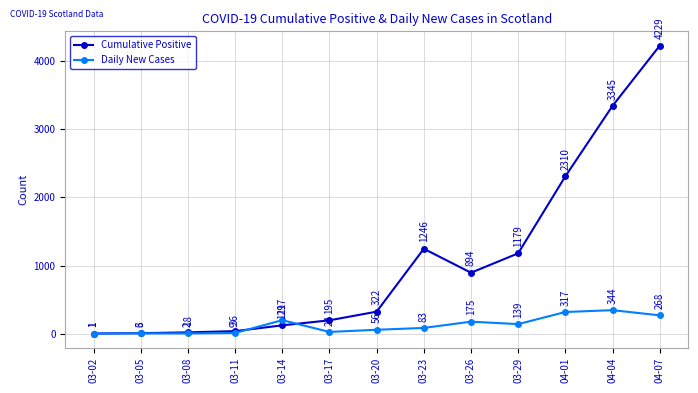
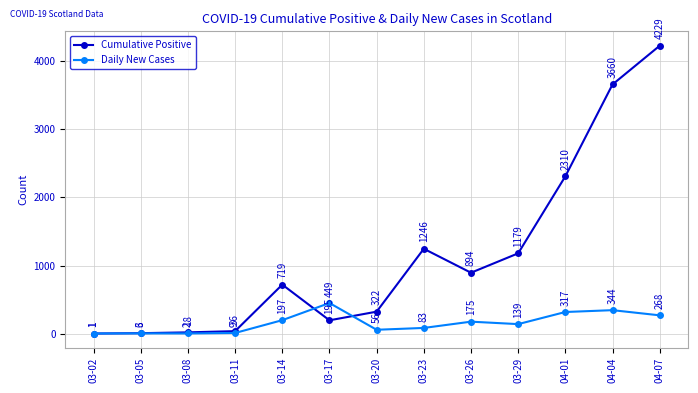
  {
    "Cumulative Positive": {
-     "03-14": 121,
+     "03-14": 719,
      "03-17": 195,
      "03-20": 322,
      "03-23": 1246,
      "03-26": 894,
      "03-29": 1179,
      "04-01": 2310,
-     "04-04": 3345,
+     "04-04": 3660,
      "04-07": 4229
    },
    "Daily New Cases": {
-     "03-17": 24,
+     "03-17": 449,
      "03-23": 83,
      "03-26": 175,
      "03-29": 139,
      "04-01": 317,
      "04-04": 344,
      "04-07": 268
    }
  }
